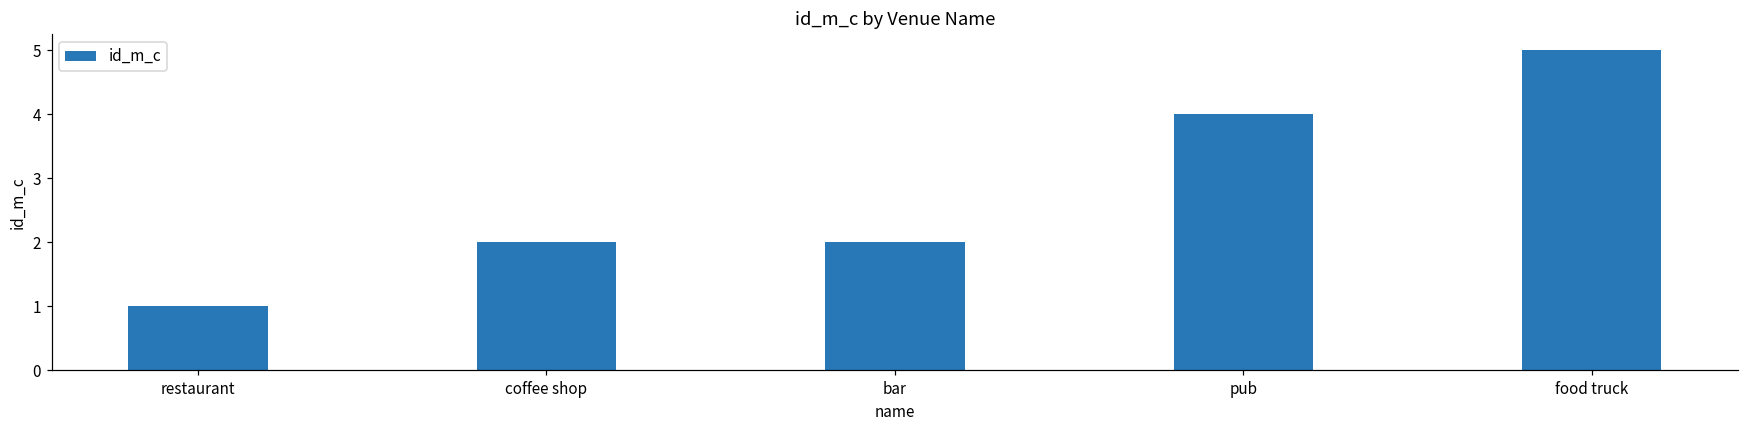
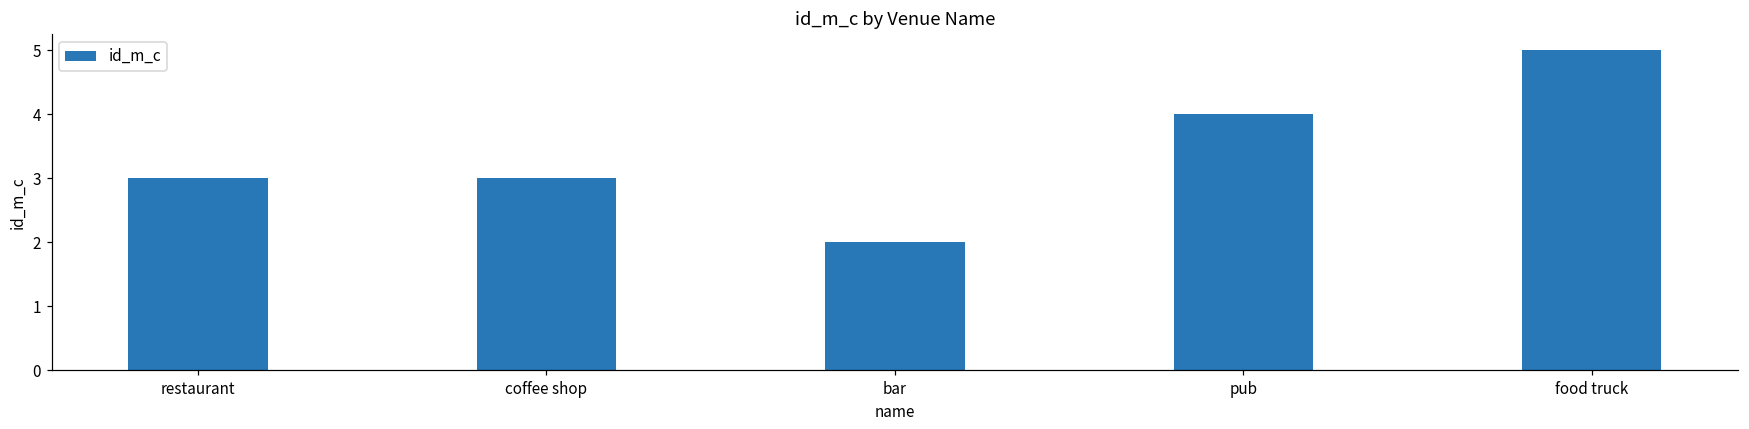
  {
-   "restaurant": 1,
-   "coffee shop": 2,
+   "restaurant": 3,
+   "coffee shop": 3,
    "bar": 2,
    "pub": 4,
    "food truck": 5
  }
